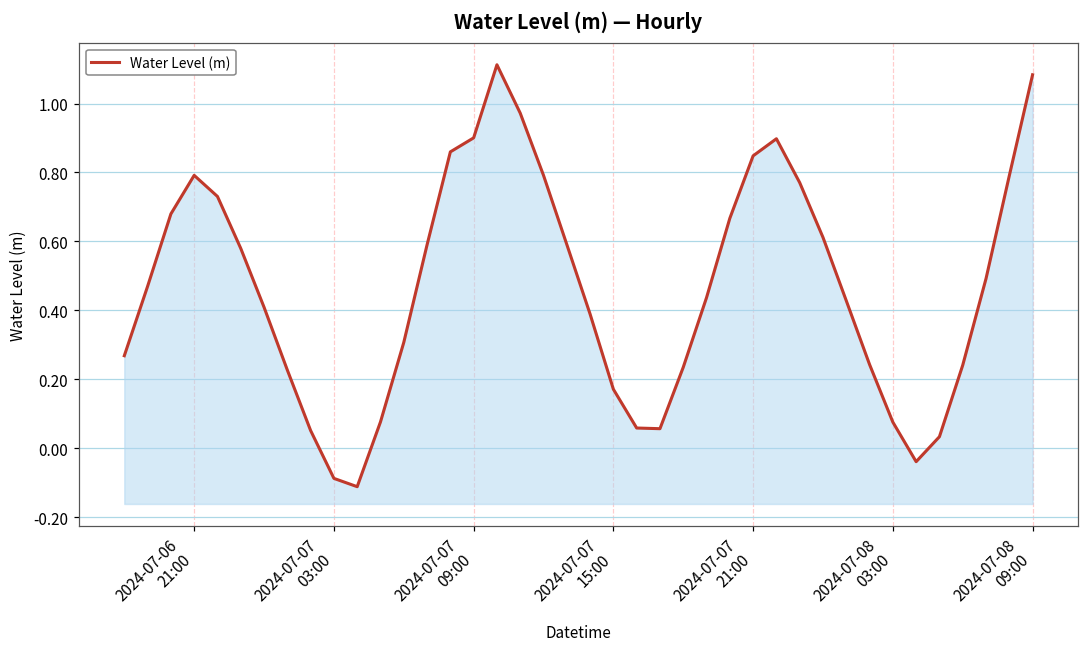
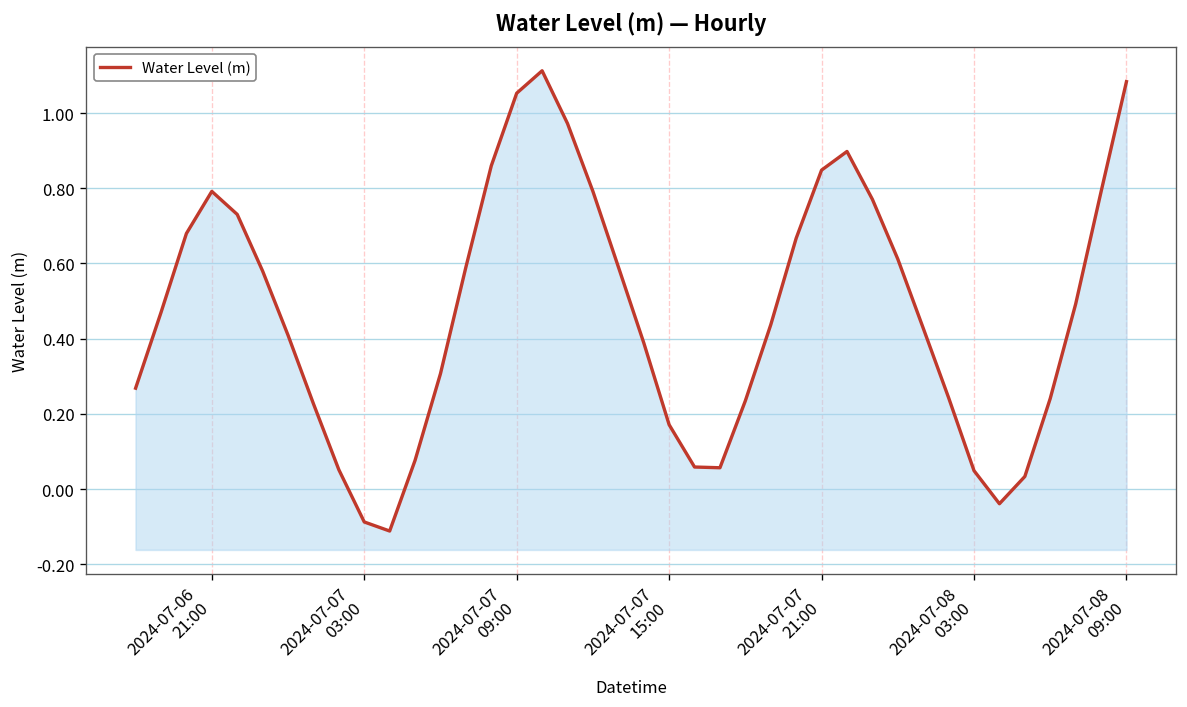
  {
    "2024-07-06 21:00": 0.79,
    "2024-07-07 03:00": -0.09,
-   "2024-07-07 09:00": 0.90,
+   "2024-07-07 09:00": 1.05,
    "2024-07-07 15:00": 0.17,
    "2024-07-07 21:00": 0.85,
-   "2024-07-08 03:00": 0.08,
+   "2024-07-08 03:00": 0.05,
    "2024-07-08 09:00": 1.08
  }
